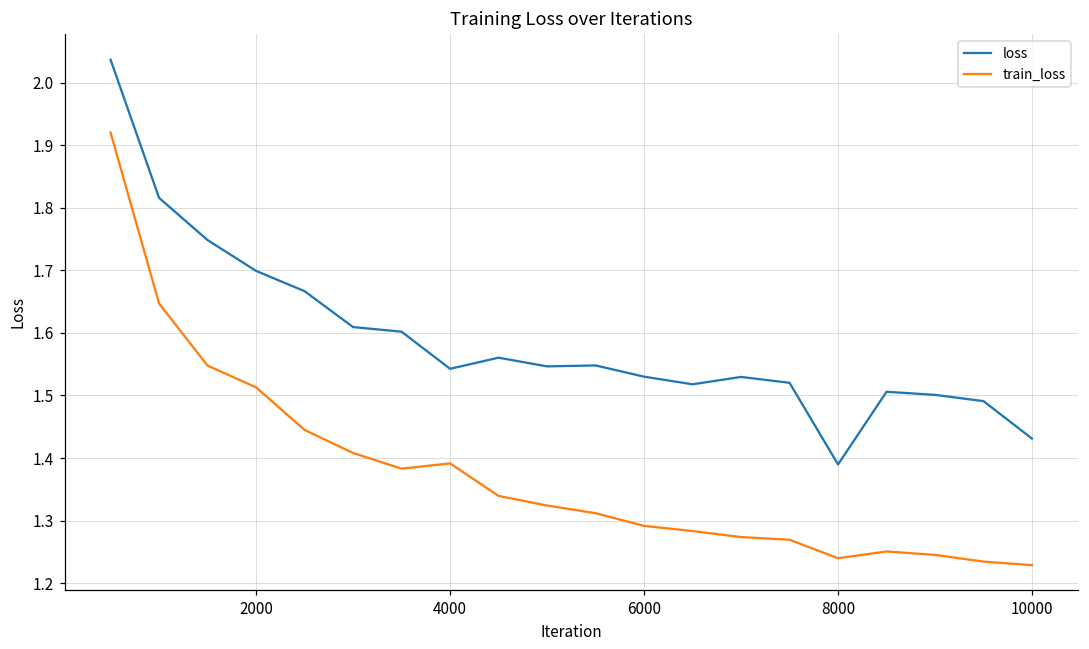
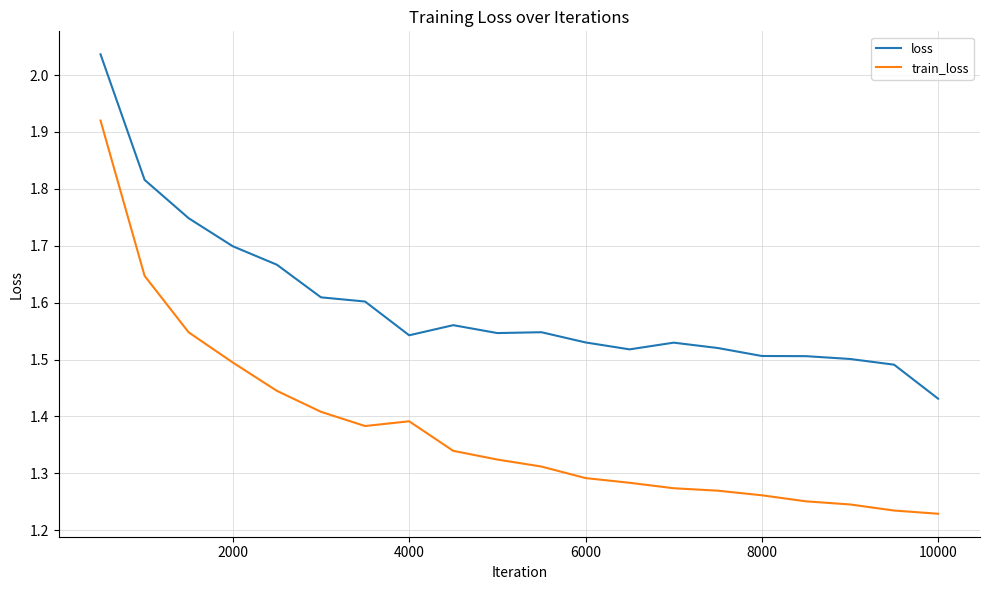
  {
    "loss": {
      "2000": 1.70,
      "4000": 1.54,
      "6000": 1.53,
-     "8000": 1.39,
+     "8000": 1.51,
      "10000": 1.43
    },
    "train_loss": {
-     "2000": 1.51,
+     "2000": 1.49,
      "4000": 1.39,
      "6000": 1.29,
-     "8000": 1.24,
+     "8000": 1.26,
      "10000": 1.23
    }
  }
